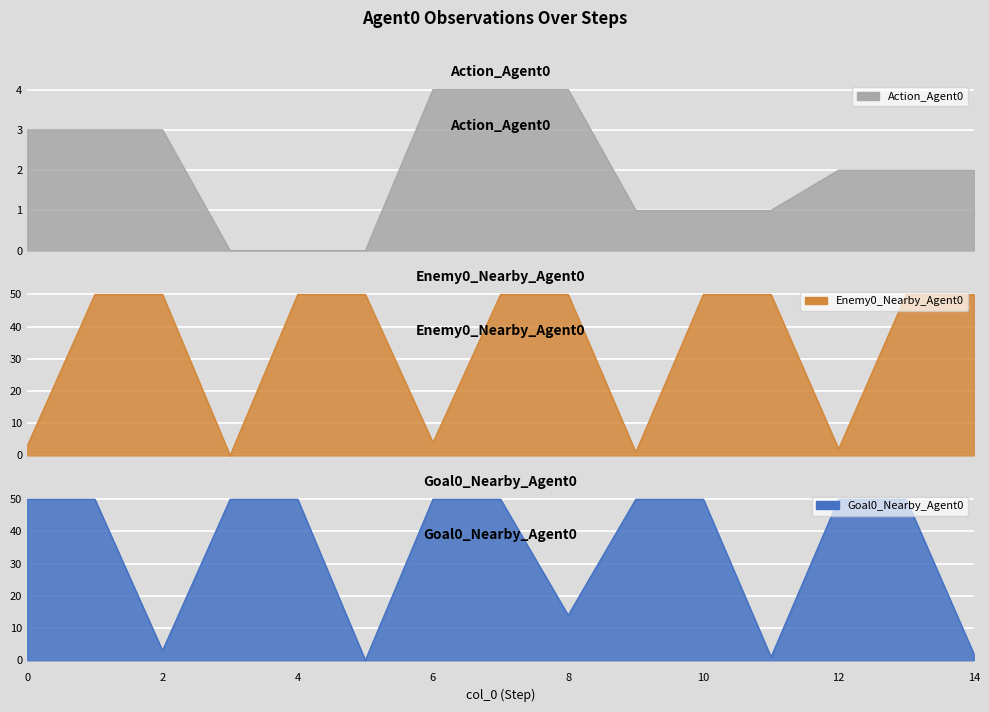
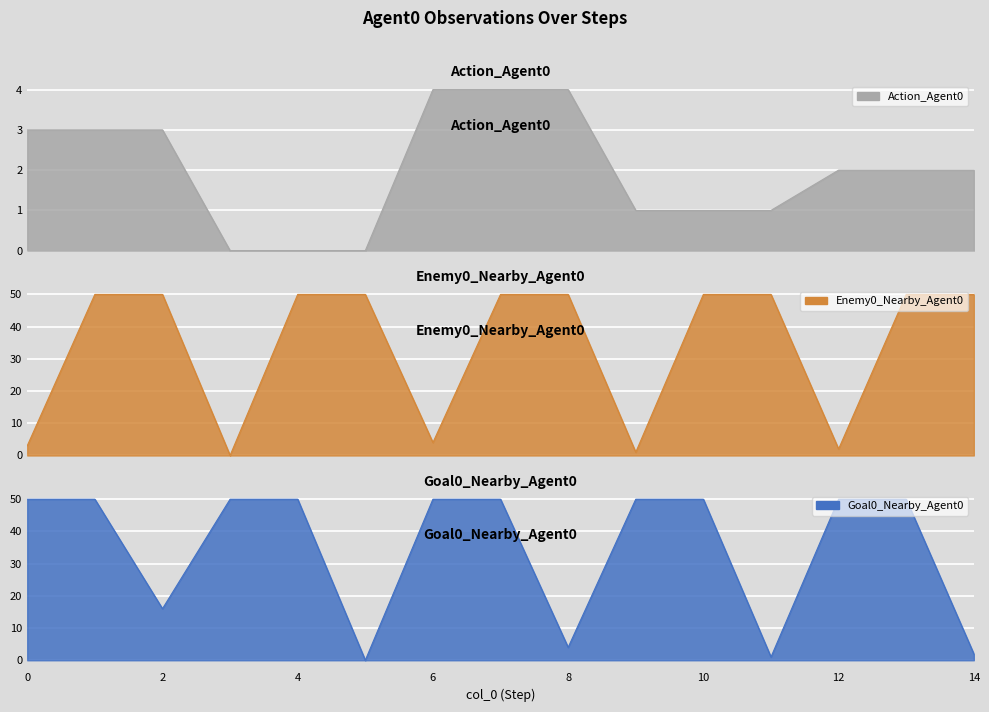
  {
    "Goal0_Nearby_Agent0": {
      "0": 50,
-     "2": 3,
+     "2": 16,
      "4": 50,
      "6": 50,
-     "8": 14,
+     "8": 4,
      "10": 50,
      "14": 2
    }
  }
